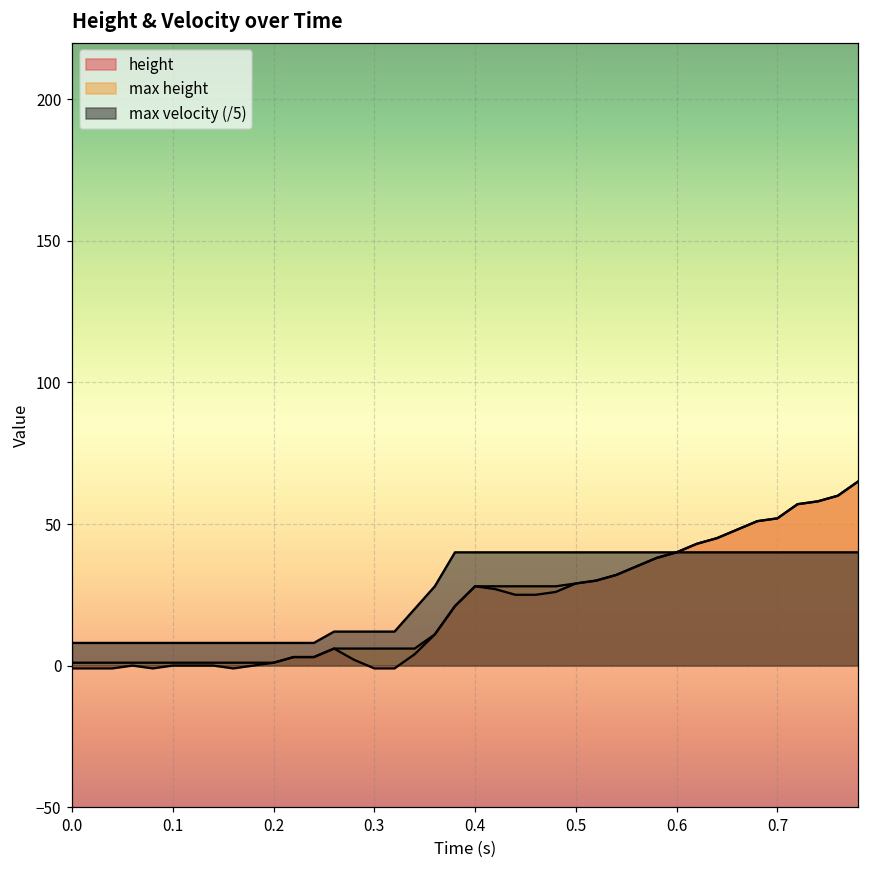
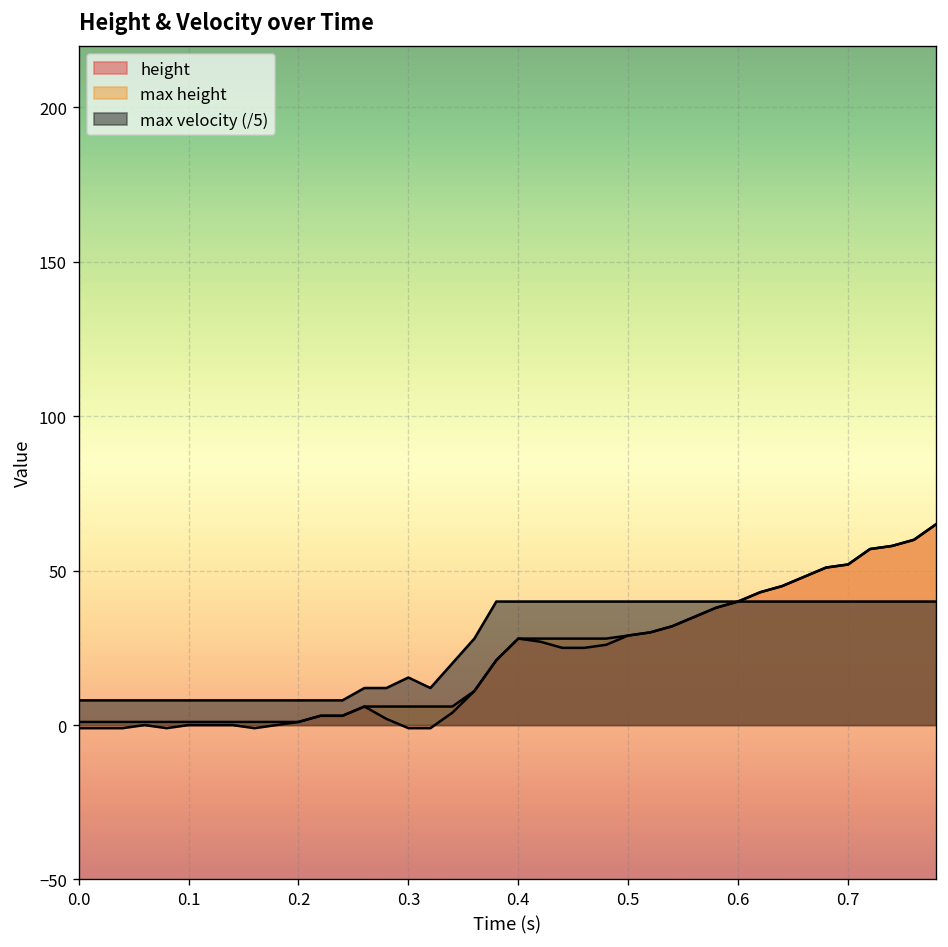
  {
    "max height": {
      "0.3": 6
    },
    "max velocity (/5)": {
      "0.0": 8,
      "0.1": 8,
      "0.2": 8,
-     "0.3": 12,
+     "0.3": 15,
      "0.4": 40,
      "0.5": 40,
      "0.7": 40
    }
  }
